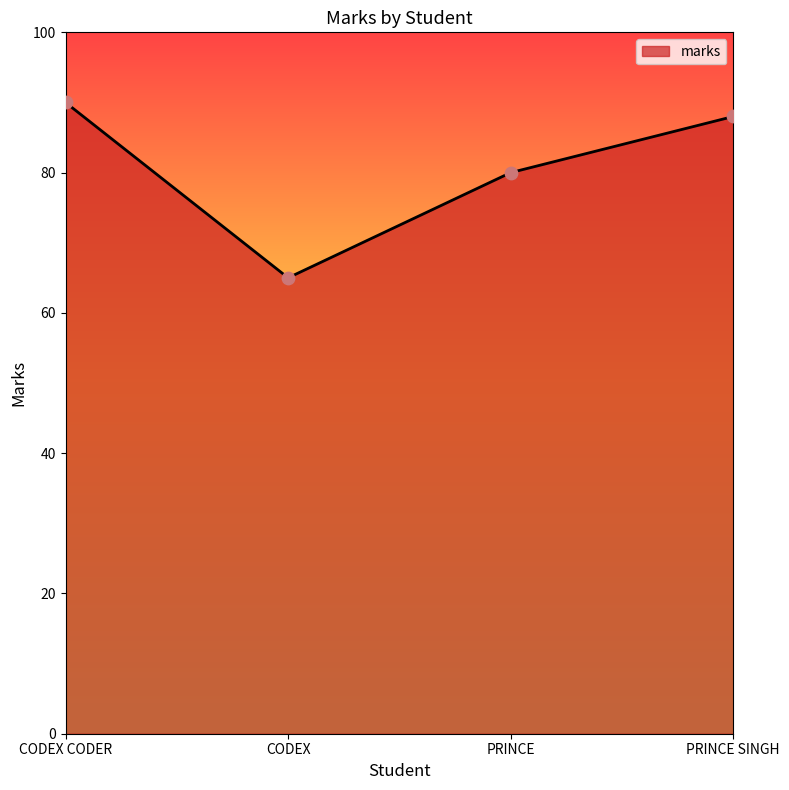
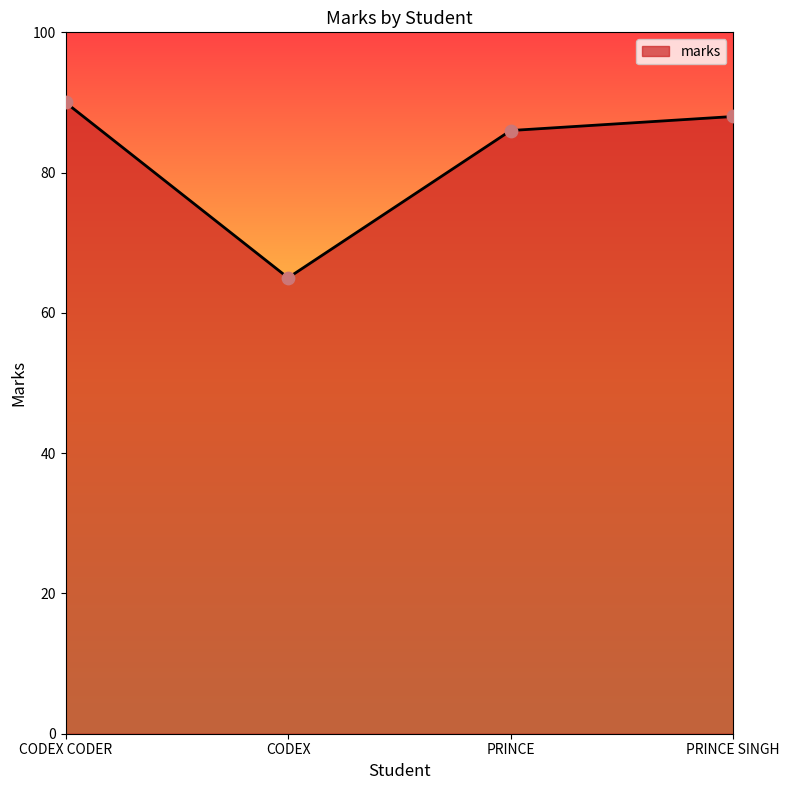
  {
    "CODEX CODER": 90,
    "CODEX": 65,
-   "PRINCE": 80,
+   "PRINCE": 86,
    "PRINCE SINGH": 88
  }
